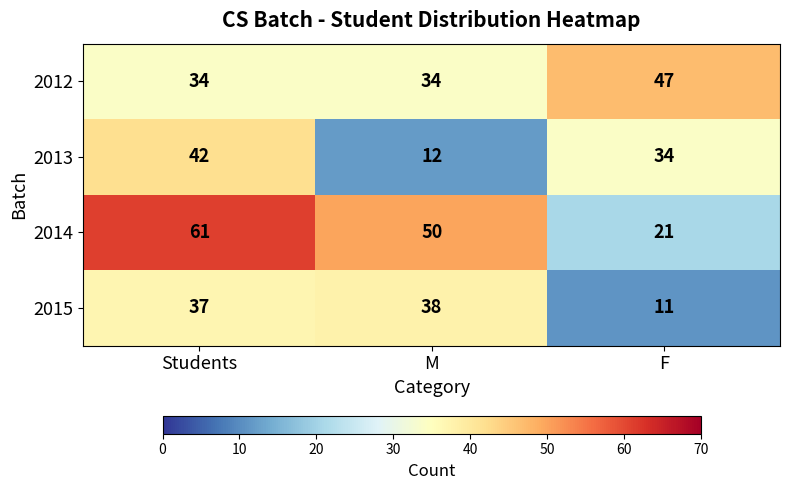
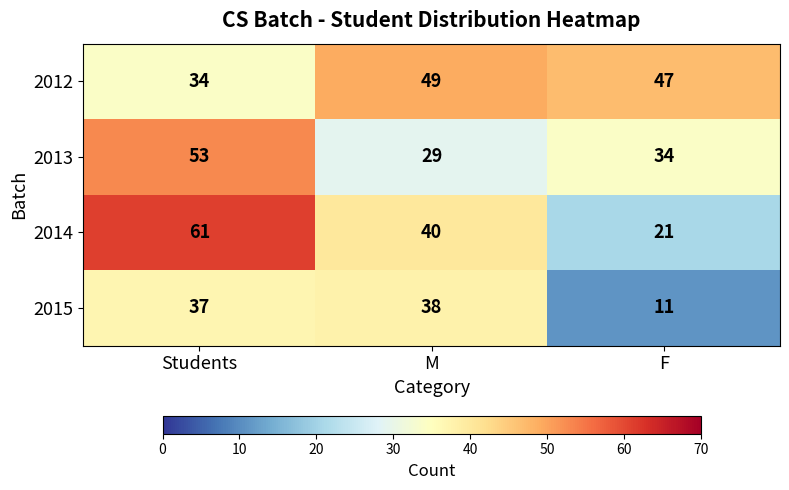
  {
    "2012": {
      "Students": 34,
-     "M": 34,
+     "M": 49,
      "F": 47
    },
    "2013": {
-     "Students": 42,
-     "M": 12,
+     "Students": 53,
+     "M": 29,
      "F": 34
    },
    "2014": {
      "Students": 61,
-     "M": 50,
+     "M": 40,
      "F": 21
    },
    "2015": {
      "Students": 37,
      "M": 38,
      "F": 11
    }
  }
